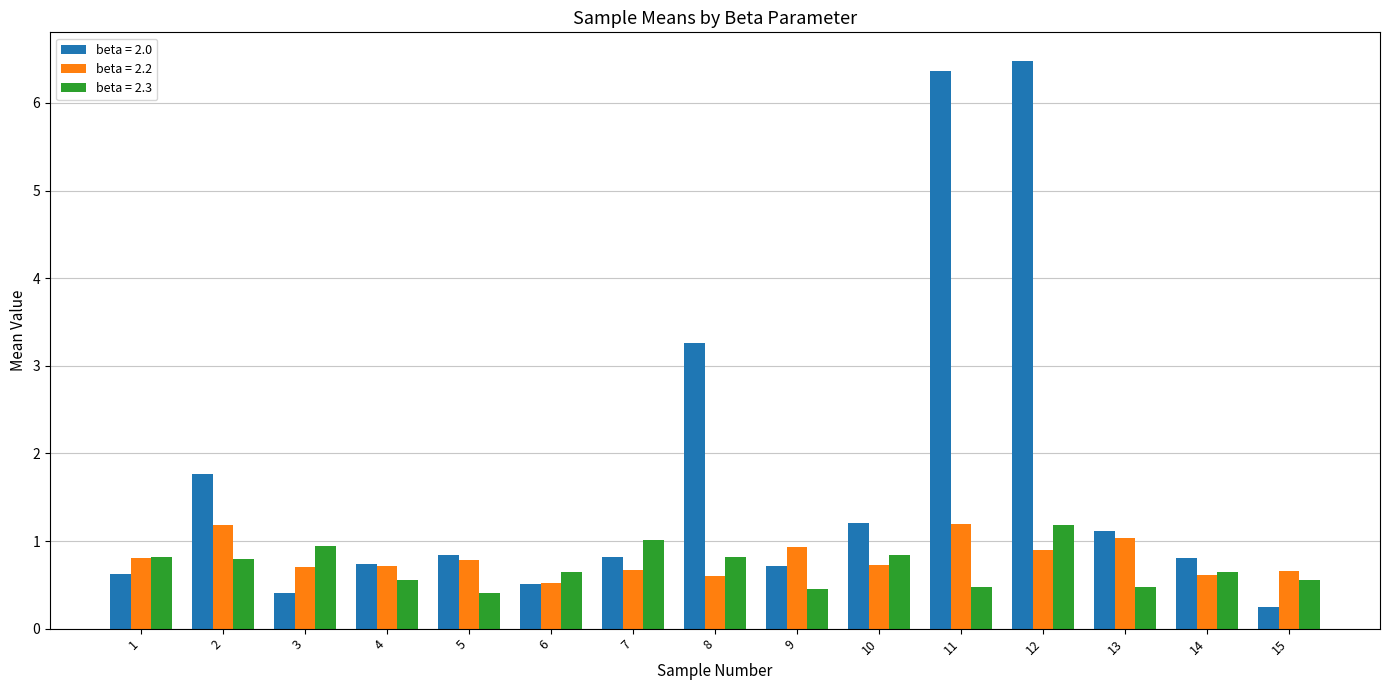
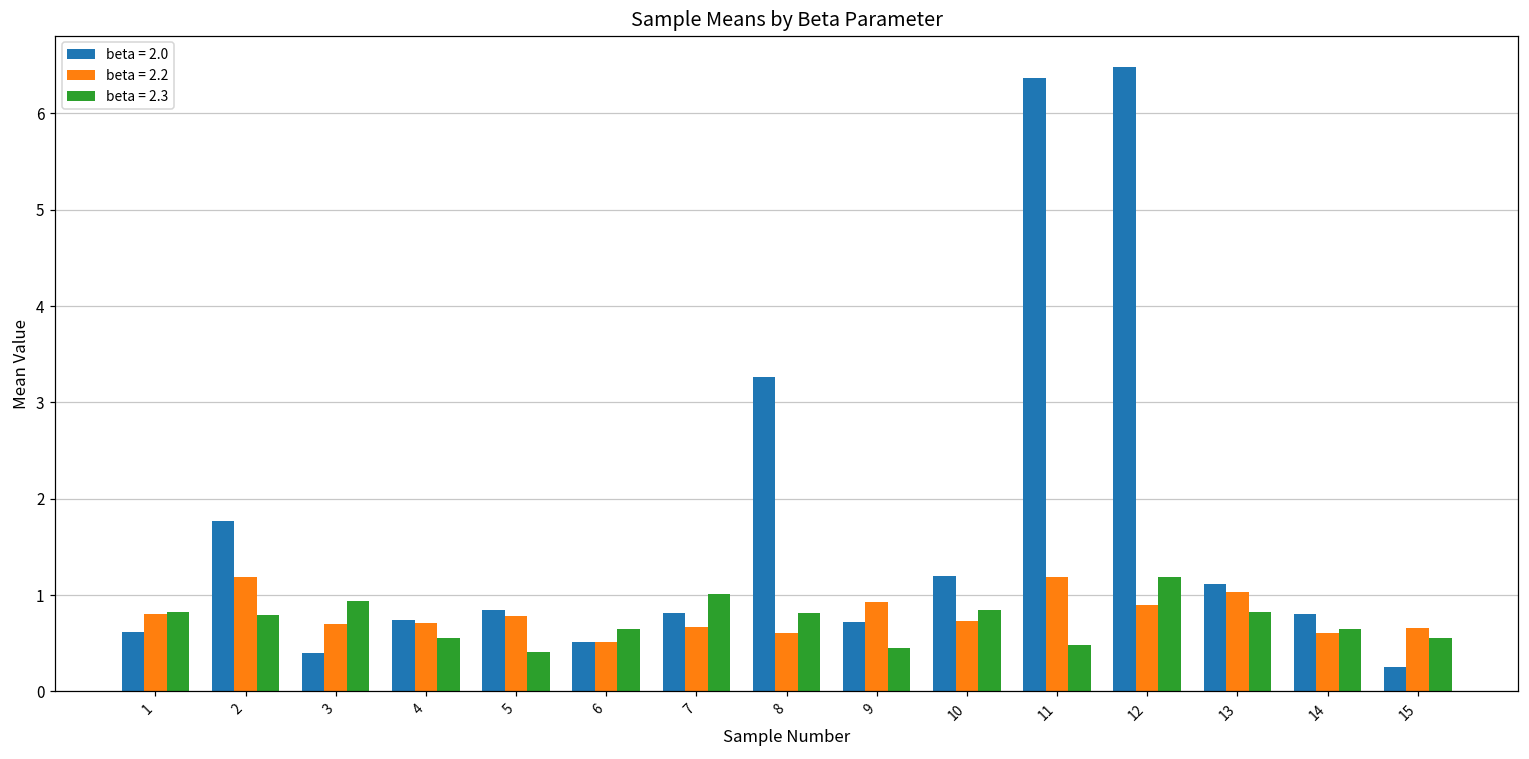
  {
    "beta = 2.0": {
      "1": 0.6,
      "2": 1.8,
      "3": 0.4,
      "4": 0.7,
      "5": 0.8,
      "6": 0.5,
      "7": 0.8,
      "8": 3.3,
      "9": 0.7,
      "10": 1.2,
      "11": 6.4,
      "12": 6.5,
      "13": 1.1,
      "14": 0.8,
      "15": 0.2
    },
    "beta = 2.2": {
      "1": 0.8,
      "2": 1.2,
      "3": 0.7,
      "4": 0.7,
      "5": 0.8,
      "6": 0.5,
      "7": 0.7,
      "8": 0.6,
      "9": 0.9,
      "10": 0.7,
      "11": 1.2,
      "12": 0.9,
      "13": 1.0,
      "14": 0.6,
      "15": 0.7
    },
    "beta = 2.3": {
      "1": 0.8,
      "2": 0.8,
      "3": 0.9,
      "4": 0.6,
      "5": 0.4,
      "6": 0.6,
      "7": 1.0,
      "8": 0.8,
      "9": 0.5,
      "10": 0.8,
      "11": 0.5,
      "12": 1.2,
-     "13": 0.5,
+     "13": 0.8,
      "14": 0.6,
      "15": 0.6
    }
  }
